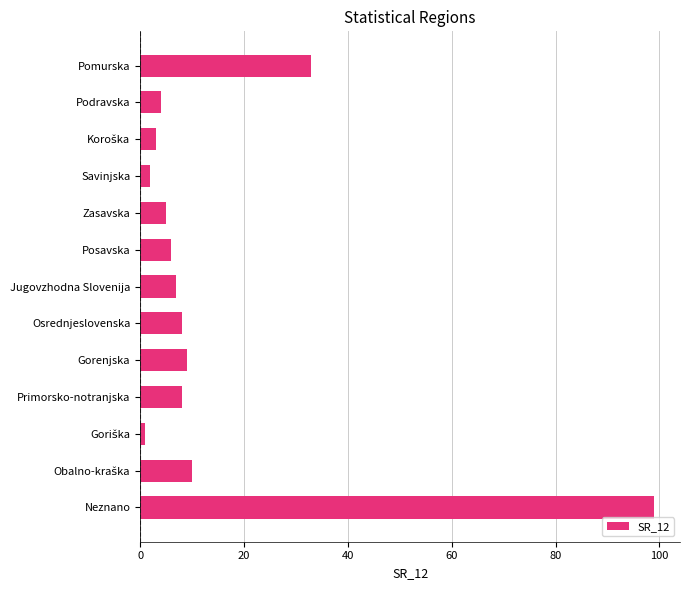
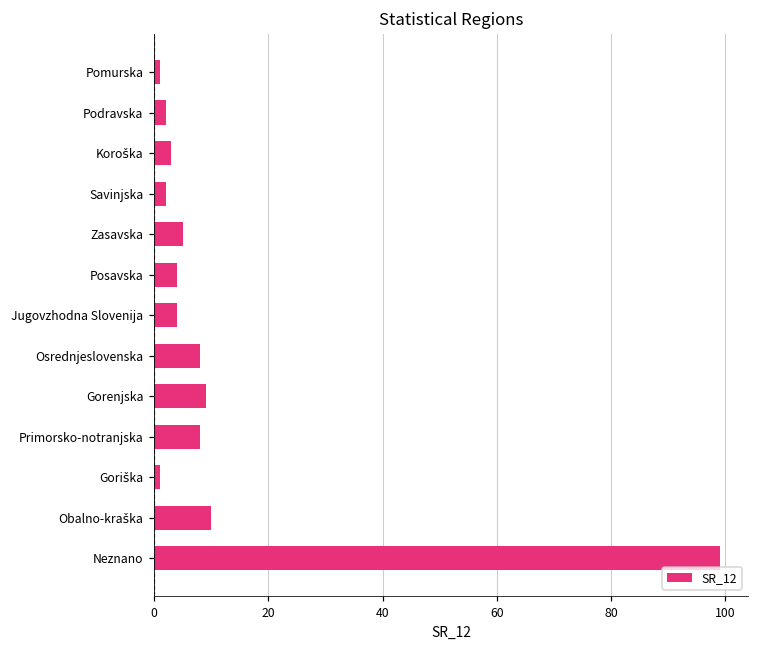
  {
-   "Pomurska": 33,
-   "Podravska": 4,
+   "Pomurska": 1,
+   "Podravska": 2,
    "Koroška": 3,
    "Savinjska": 2,
    "Zasavska": 5,
-   "Posavska": 6,
-   "Jugovzhodna Slovenija": 7,
+   "Posavska": 4,
+   "Jugovzhodna Slovenija": 4,
    "Osrednjeslovenska": 8,
    "Gorenjska": 9,
    "Primorsko-notranjska": 8,
    "Goriška": 1,
    "Obalno-kraška": 10,
    "Neznano": 99
  }
